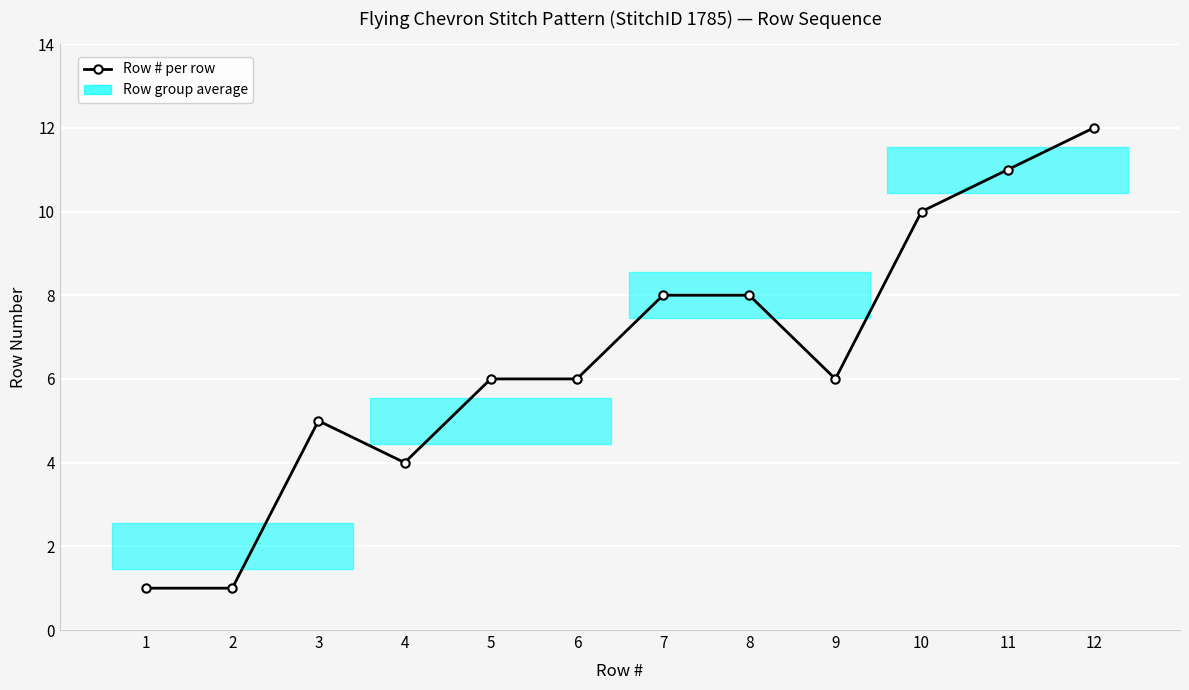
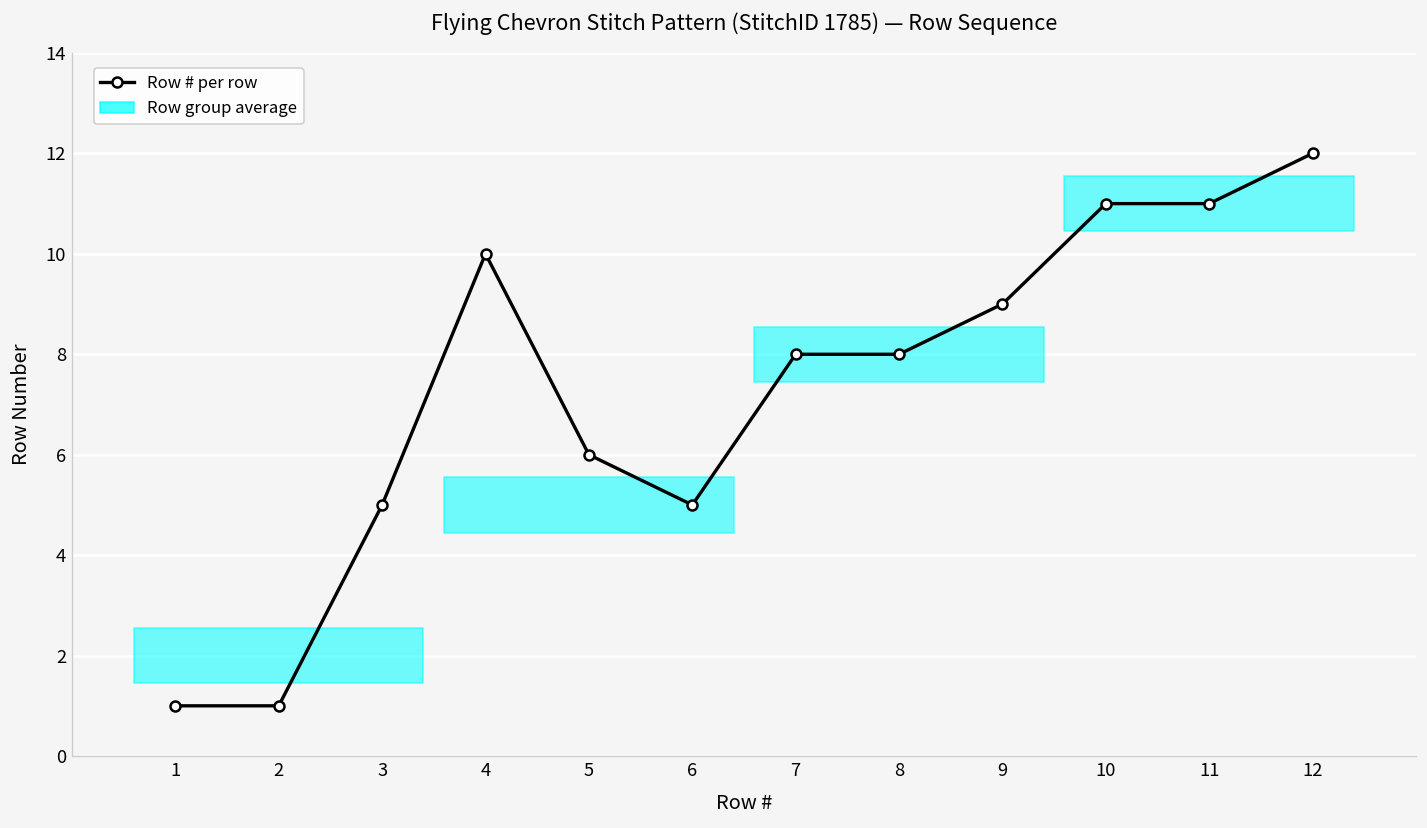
  {
    "1": 1,
    "2": 1,
    "3": 5,
-   "4": 4,
+   "4": 10,
    "5": 6,
-   "6": 6,
+   "6": 5,
    "7": 8,
    "8": 8,
-   "9": 6,
-   "10": 10,
+   "9": 9,
+   "10": 11,
    "11": 11,
    "12": 12
  }
